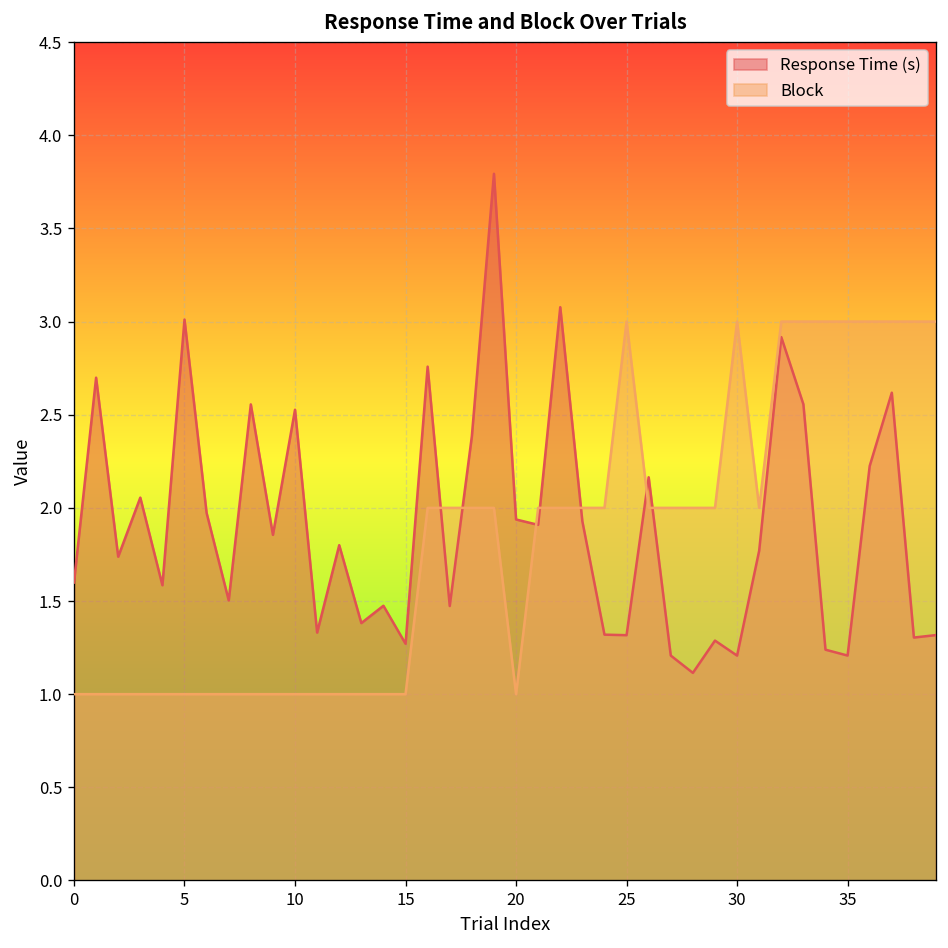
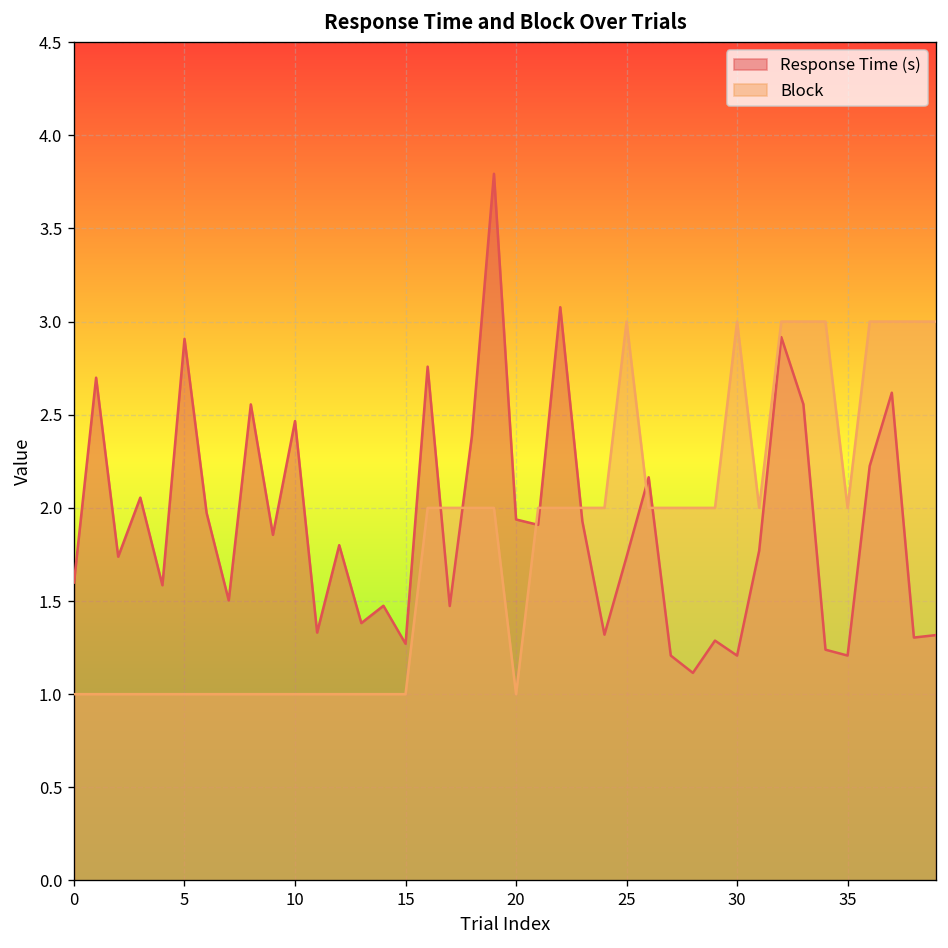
  {
    "Response Time (s)": {
      "0": 1.60,
-     "5": 3.01,
-     "10": 2.53,
+     "5": 2.91,
+     "10": 2.47,
      "15": 1.27,
      "20": 1.94,
-     "25": 1.32,
+     "25": 1.74,
      "30": 1.21,
      "35": 1.21
    },
    "Block": {
      "0": 1,
      "5": 1,
      "10": 1,
      "15": 1,
      "20": 1,
      "25": 3,
      "30": 3,
-     "35": 3
+     "35": 2
    }
  }
